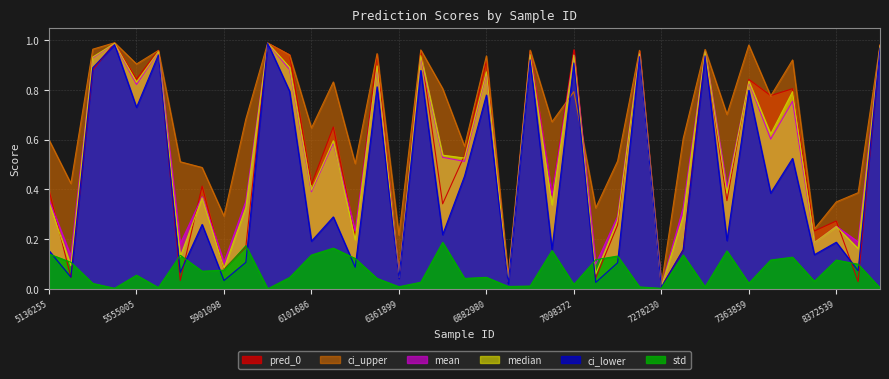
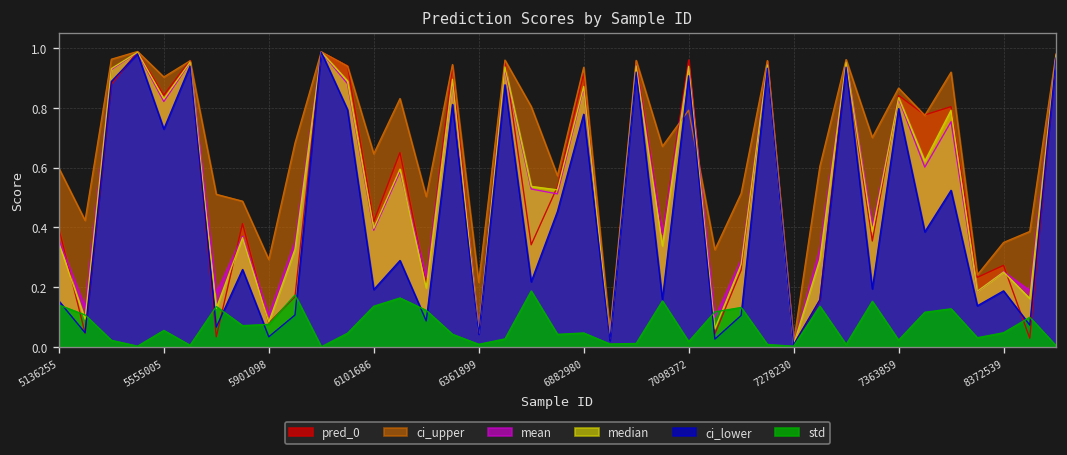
  {
    "pred_0": {
      "5136255": 0.40,
      "5555005": 0.84,
      "6101686": 0.42,
      "6882980": 0.92,
      "7098372": 0.96,
      "8372539": 0.27
    },
    "ci_upper": {
      "5136255": 0.60,
      "5555005": 0.90,
      "5901098": 0.29,
      "6101686": 0.65,
      "6361899": 0.22,
      "6882980": 0.94,
      "7098372": 0.79,
-     "7363859": 0.98,
+     "7363859": 0.87,
      "8372539": 0.35
    },
    "mean": {
      "5901098": 0.11
    },
    "ci_lower": {
      "5136255": 0.15,
      "5555005": 0.73,
      "5901098": 0.03,
      "6101686": 0.19,
      "6882980": 0.78,
      "7098372": 0.91,
      "7363859": 0.80,
      "8372539": 0.19
    },
    "std": {
      "5136255": 0.14,
      "5555005": 0.06,
      "6101686": 0.14,
      "6361899": 0.01,
      "6882980": 0.05,
      "7098372": 0.02,
      "7363859": 0.02,
-     "8372539": 0.12
+     "8372539": 0.05
    }
  }
